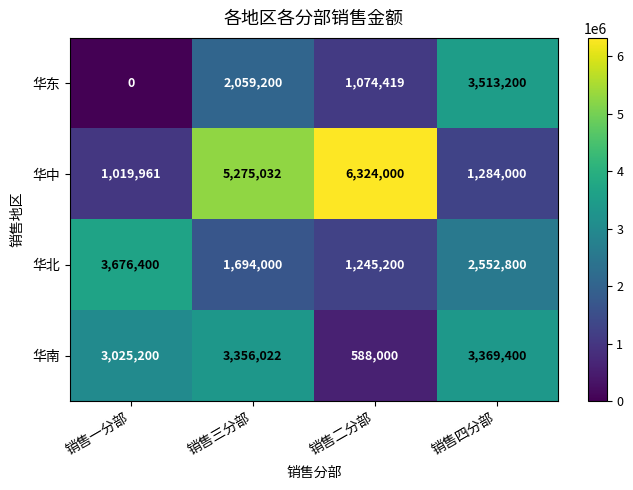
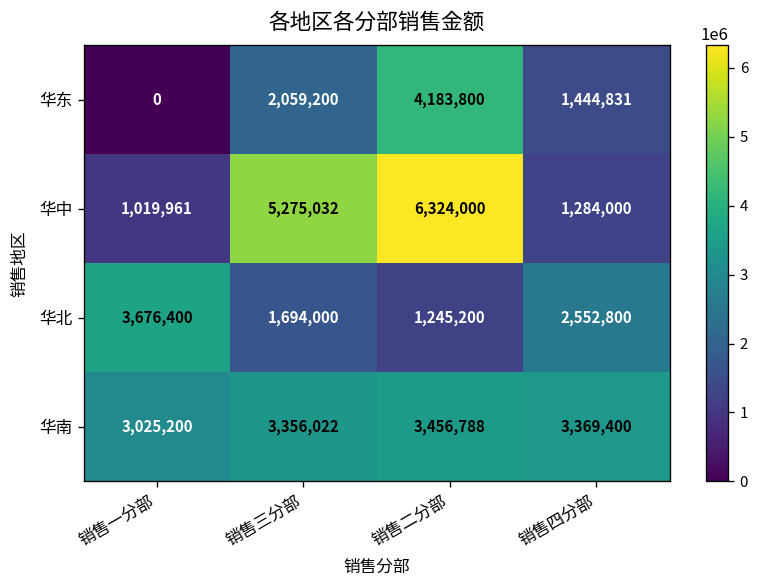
  {
    "华东": {
      "销售一分部": "0",
      "销售三分部": "2,059,200",
-     "销售二分部": "1,074,419",
-     "销售四分部": "3,513,200"
+     "销售二分部": "4,183,800",
+     "销售四分部": "1,444,831"
    },
    "华中": {
      "销售一分部": "1,019,961",
      "销售三分部": "5,275,032",
      "销售二分部": "6,324,000",
      "销售四分部": "1,284,000"
    },
    "华北": {
      "销售一分部": "3,676,400",
      "销售三分部": "1,694,000",
      "销售二分部": "1,245,200",
      "销售四分部": "2,552,800"
    },
    "华南": {
      "销售一分部": "3,025,200",
      "销售三分部": "3,356,022",
-     "销售二分部": "588,000",
+     "销售二分部": "3,456,788",
      "销售四分部": "3,369,400"
    }
  }
